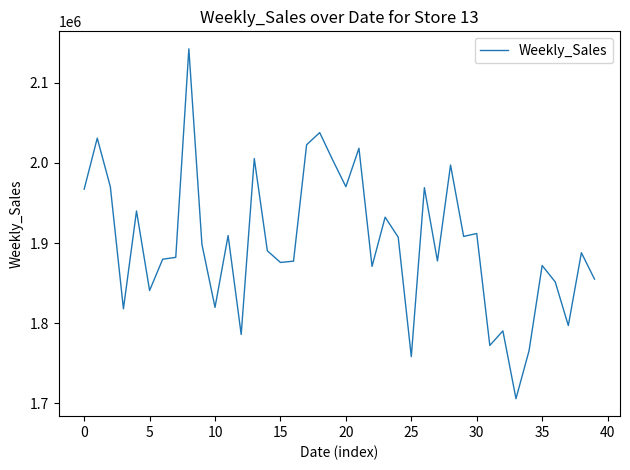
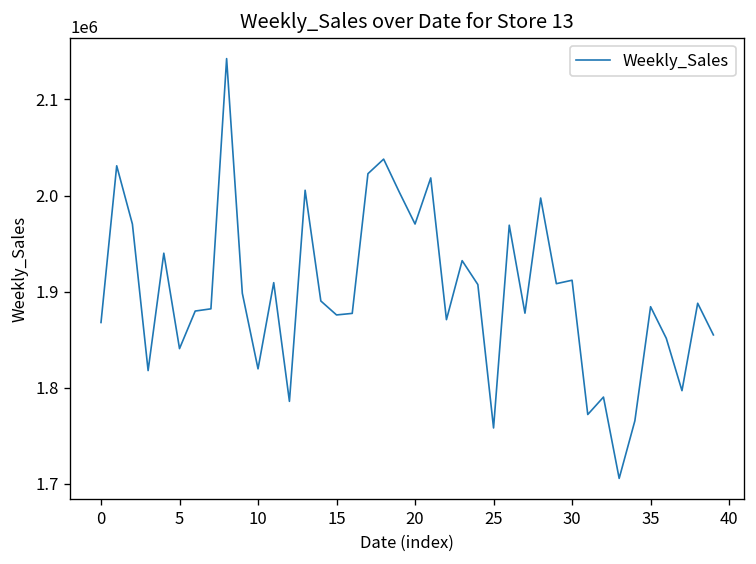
  {
-   "0": 1970000,
+   "0": 1870000,
    "5": 1840000,
    "10": 1820000,
    "15": 1880000,
    "20": 1970000,
    "25": 1760000,
    "30": 1910000,
-   "35": 1870000
+   "35": 1880000
  }
